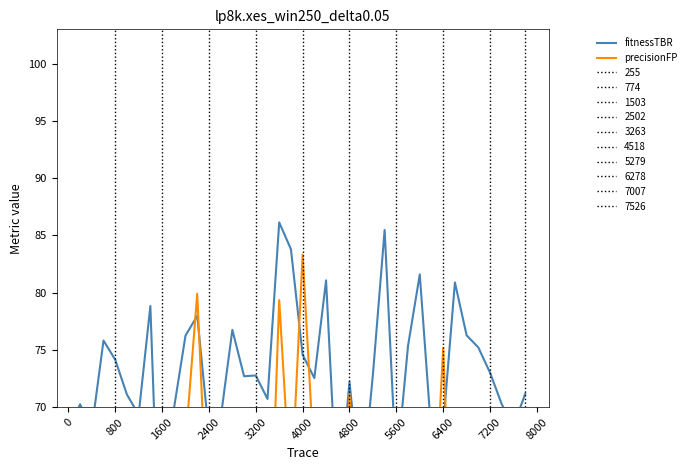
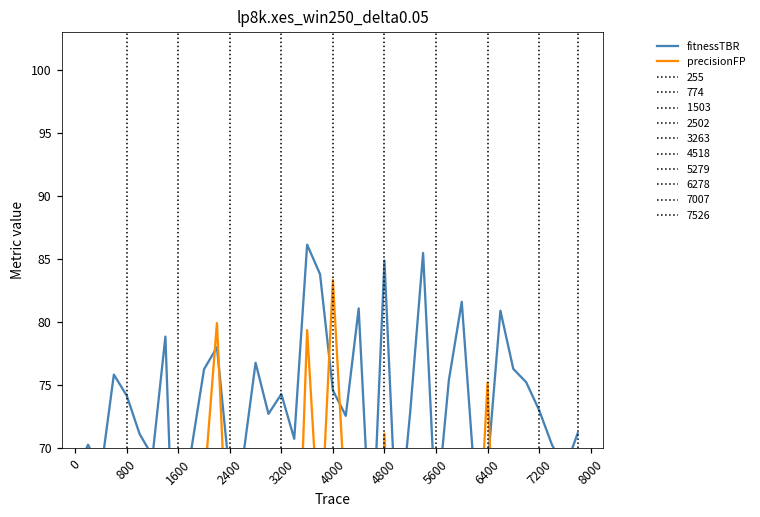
  {
    "fitnessTBR": {
      "800": 74.1,
-     "3200": 72.8,
+     "3200": 74.3,
      "4000": 74.6,
-     "4800": 72.2,
+     "4800": 84.9,
      "7200": 73.0
    },
    "precisionFP": {
      "4000": 83.3,
      "4800": 71.1,
      "6400": 75.2
    }
  }
